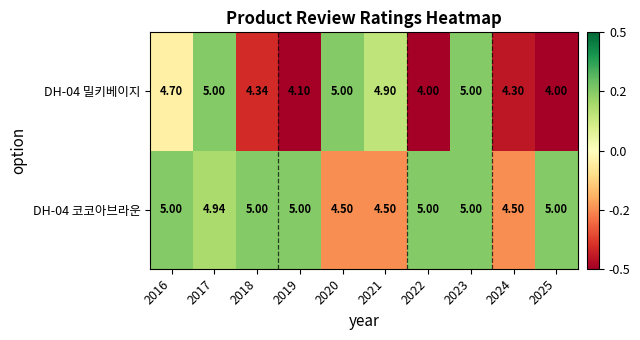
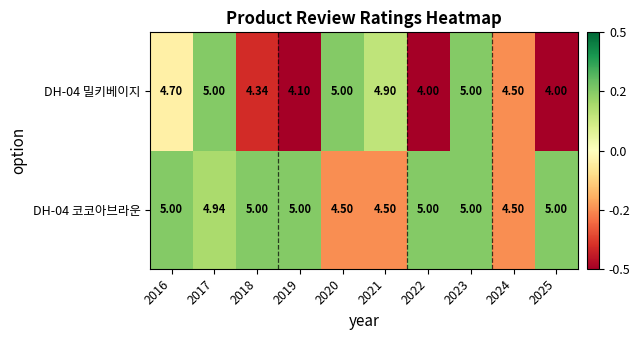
  {
    "DH-04 밀키베이지": {
      "2016": 4.70,
      "2017": 5.00,
      "2018": 4.34,
      "2019": 4.10,
      "2020": 5.00,
      "2021": 4.90,
      "2022": 4.00,
      "2023": 5.00,
-     "2024": 4.30,
+     "2024": 4.50,
      "2025": 4.00
    },
    "DH-04 코코아브라운": {
      "2016": 5.00,
      "2017": 4.94,
      "2018": 5.00,
      "2019": 5.00,
      "2020": 4.50,
      "2021": 4.50,
      "2022": 5.00,
      "2023": 5.00,
      "2024": 4.50,
      "2025": 5.00
    }
  }
